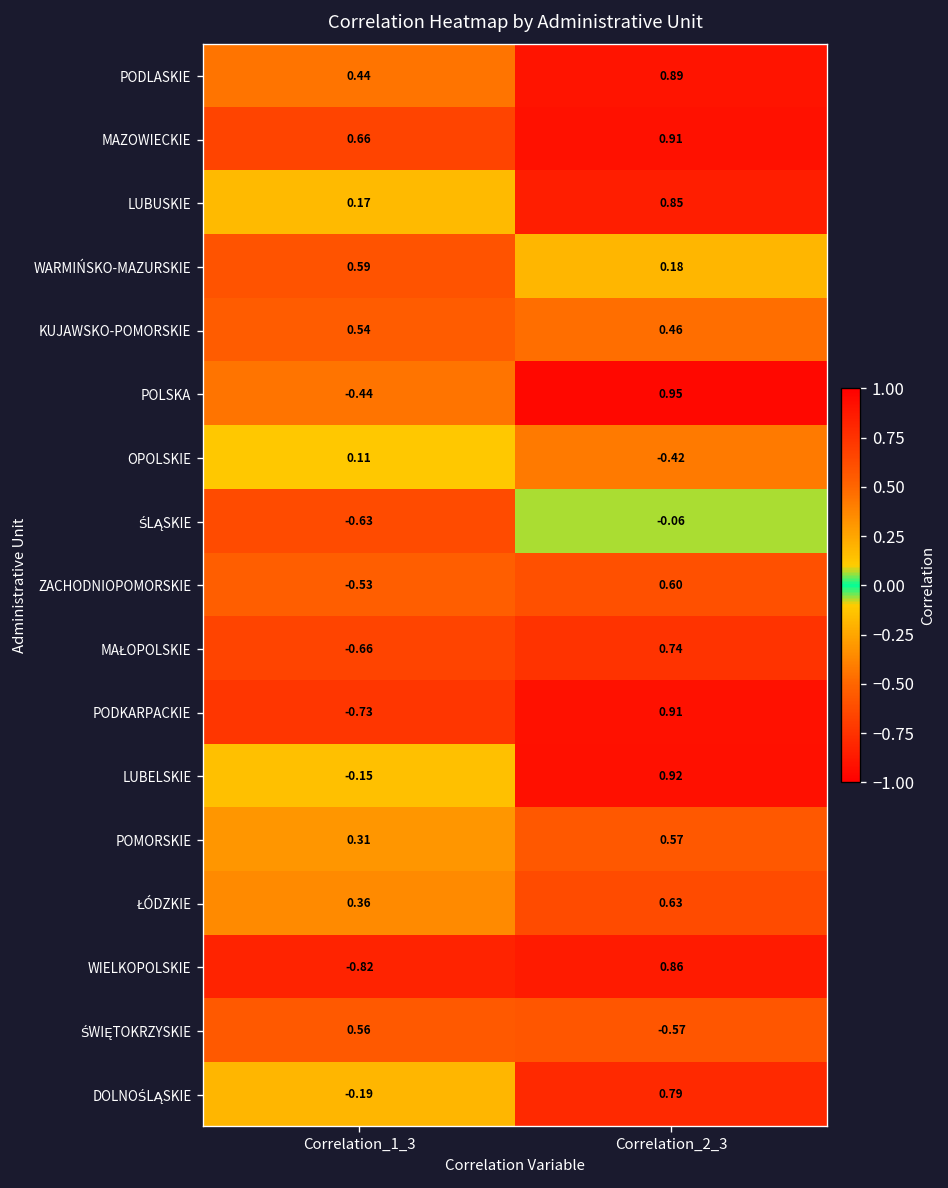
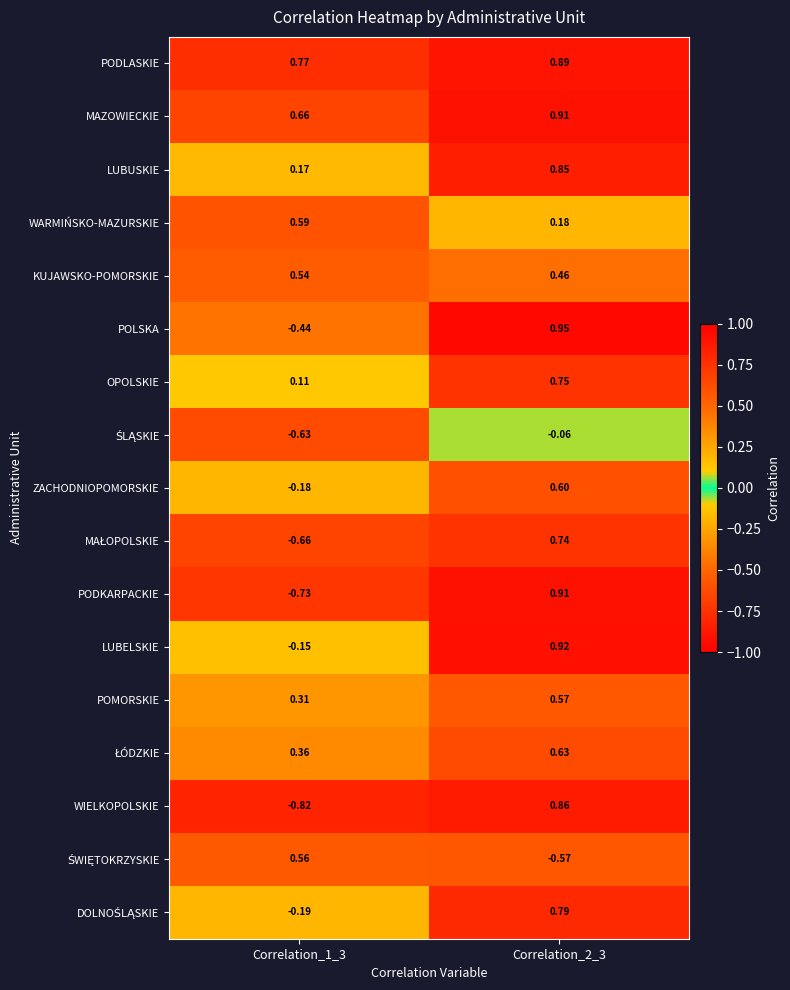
  {
    "PODLASKIE": {
-     "Correlation_1_3": 0.44,
+     "Correlation_1_3": 0.77,
      "Correlation_2_3": 0.89
    },
    "MAZOWIECKIE": {
      "Correlation_1_3": 0.66,
      "Correlation_2_3": 0.91
    },
    "LUBUSKIE": {
      "Correlation_1_3": 0.17,
      "Correlation_2_3": 0.85
    },
    "WARMIŃSKO-MAZURSKIE": {
      "Correlation_1_3": 0.59,
      "Correlation_2_3": 0.18
    },
    "KUJAWSKO-POMORSKIE": {
      "Correlation_1_3": 0.54,
      "Correlation_2_3": 0.46
    },
    "POLSKA": {
      "Correlation_1_3": -0.44,
      "Correlation_2_3": 0.95
    },
    "OPOLSKIE": {
      "Correlation_1_3": 0.11,
-     "Correlation_2_3": -0.42
+     "Correlation_2_3": 0.75
    },
    "ŚLĄSKIE": {
      "Correlation_1_3": -0.63,
      "Correlation_2_3": -0.06
    },
    "ZACHODNIOPOMORSKIE": {
-     "Correlation_1_3": -0.53,
+     "Correlation_1_3": -0.18,
      "Correlation_2_3": 0.60
    },
    "MAŁOPOLSKIE": {
      "Correlation_1_3": -0.66,
      "Correlation_2_3": 0.74
    },
    "PODKARPACKIE": {
      "Correlation_1_3": -0.73,
      "Correlation_2_3": 0.91
    },
    "LUBELSKIE": {
      "Correlation_1_3": -0.15,
      "Correlation_2_3": 0.92
    },
    "POMORSKIE": {
      "Correlation_1_3": 0.31,
      "Correlation_2_3": 0.57
    },
    "ŁÓDZKIE": {
      "Correlation_1_3": 0.36,
      "Correlation_2_3": 0.63
    },
    "WIELKOPOLSKIE": {
      "Correlation_1_3": -0.82,
      "Correlation_2_3": 0.86
    },
    "ŚWIĘTOKRZYSKIE": {
      "Correlation_1_3": 0.56,
      "Correlation_2_3": -0.57
    },
    "DOLNOŚLĄSKIE": {
      "Correlation_1_3": -0.19,
      "Correlation_2_3": 0.79
    }
  }
